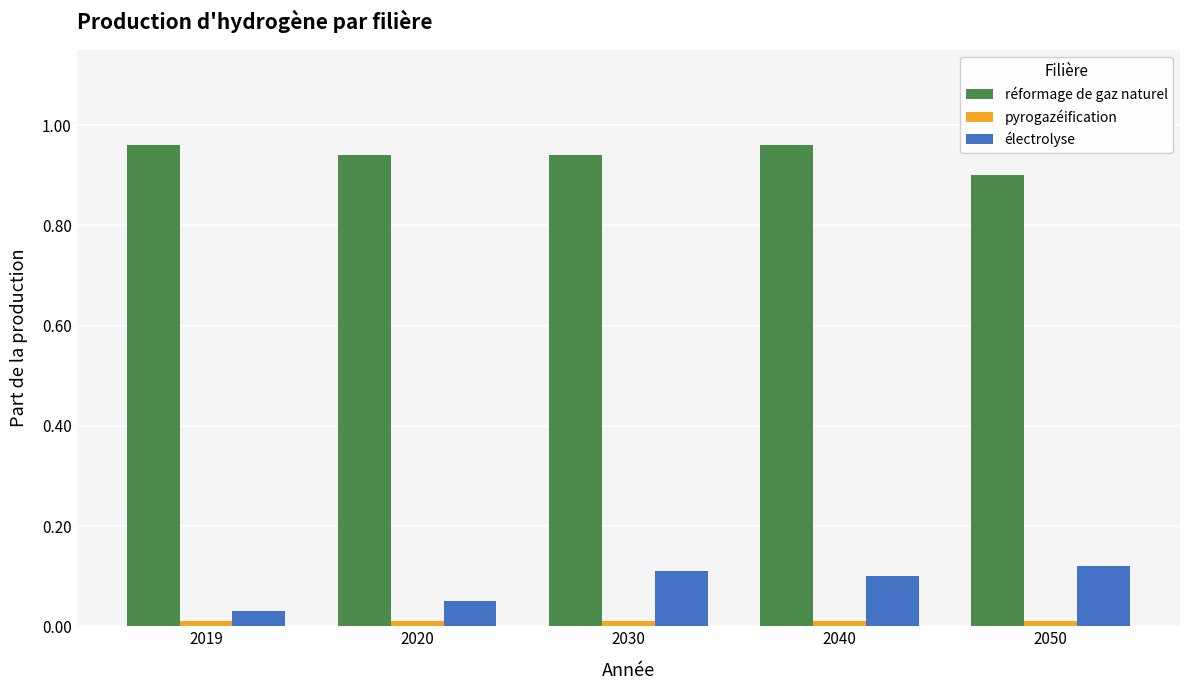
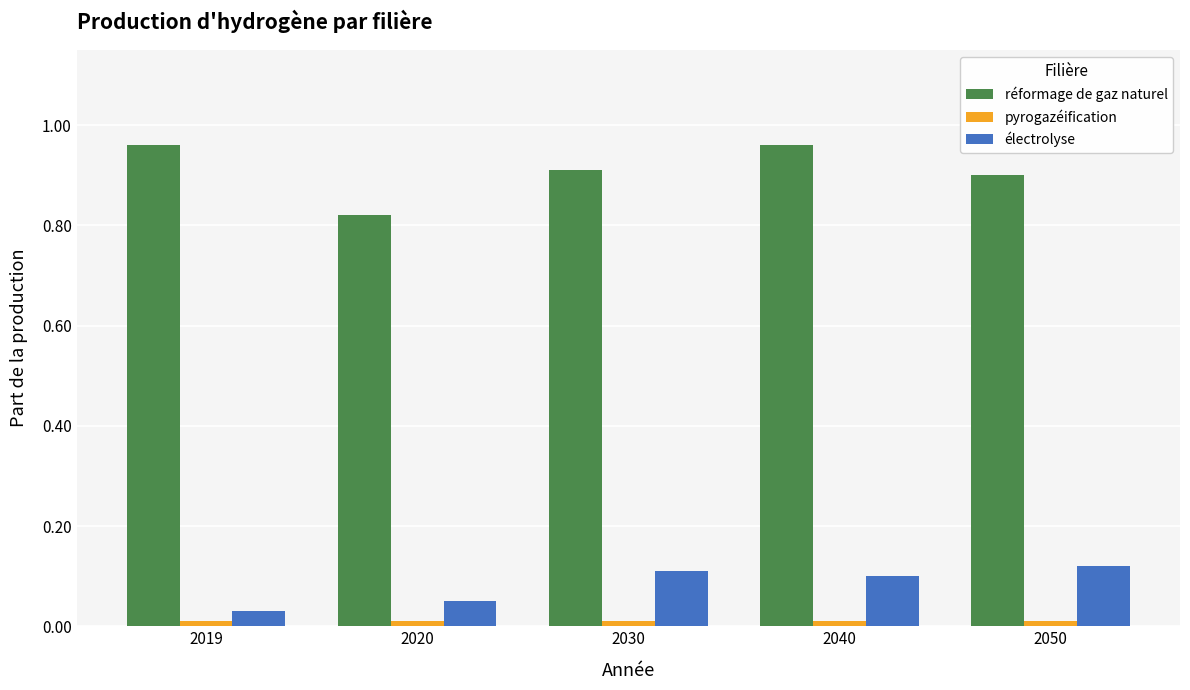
  {
    "réformage de gaz naturel": {
      "2019": 0.96,
-     "2020": 0.94,
-     "2030": 0.94,
+     "2020": 0.82,
+     "2030": 0.91,
      "2040": 0.96,
      "2050": 0.90
    },
    "pyrogazéification": {
      "2019": 0.01,
      "2020": 0.01,
      "2030": 0.01,
      "2040": 0.01,
      "2050": 0.01
    },
    "électrolyse": {
      "2019": 0.03,
      "2020": 0.05,
      "2030": 0.11,
      "2040": 0.10,
      "2050": 0.12
    }
  }
